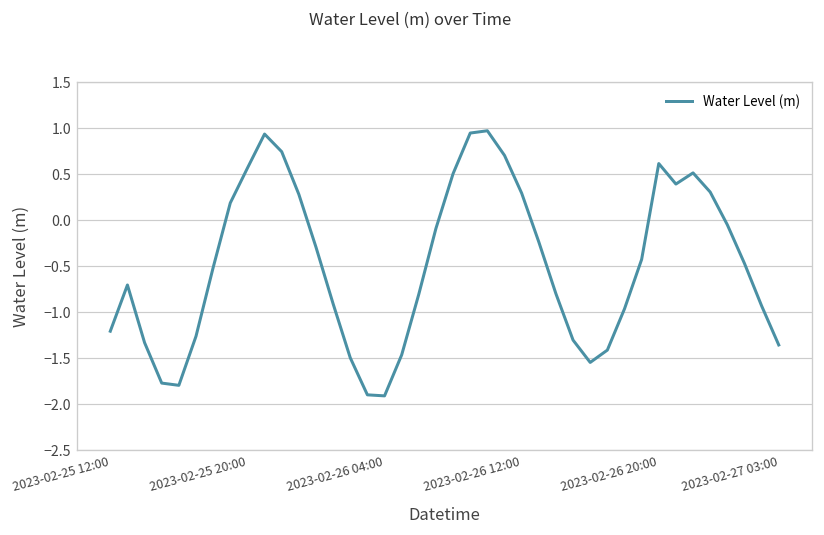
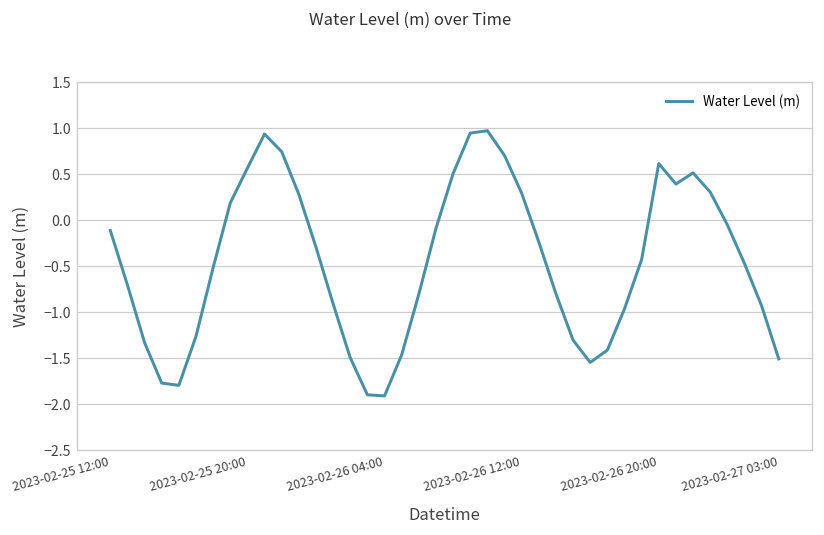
  {
-   "2023-02-25 12:00": -1.2,
+   "2023-02-25 12:00": -0.1,
    "2023-02-25 20:00": 0.6,
    "2023-02-26 04:00": -1.9,
    "2023-02-26 12:00": 0.3,
    "2023-02-26 20:00": 0.6,
-   "2023-02-27 03:00": -1.4
+   "2023-02-27 03:00": -1.5
  }
